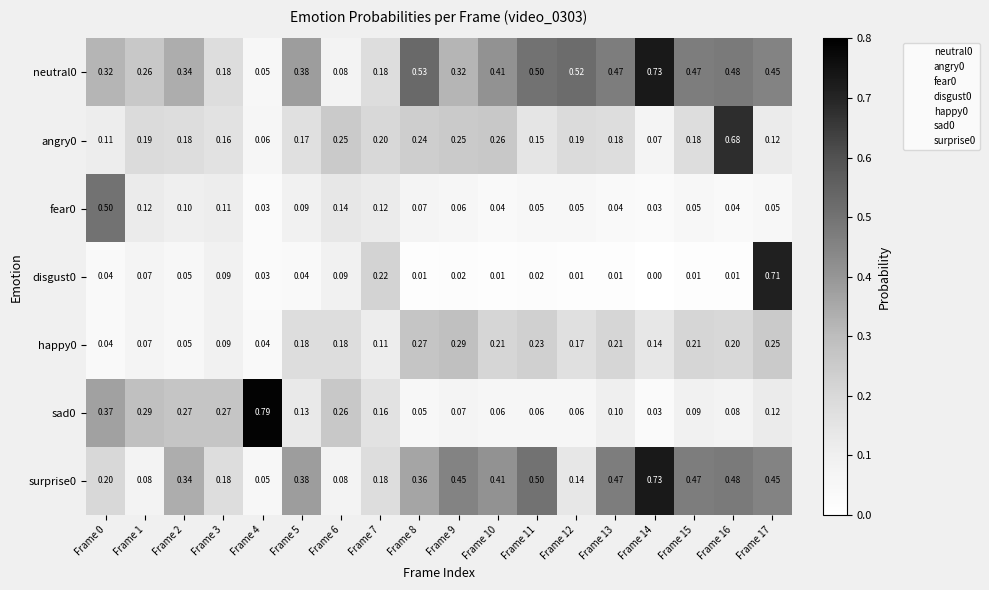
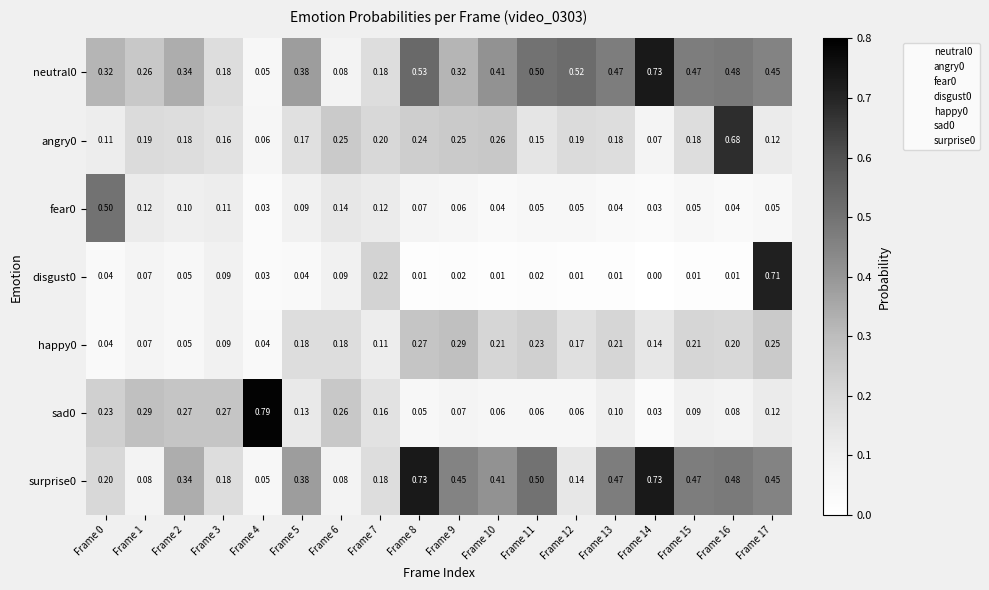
  {
    "neutral0": {
      "Frame 0": 0.32,
      "Frame 1": 0.26,
      "Frame 2": 0.34,
      "Frame 3": 0.18,
      "Frame 4": 0.05,
      "Frame 5": 0.38,
      "Frame 6": 0.08,
      "Frame 7": 0.18,
      "Frame 8": 0.53,
      "Frame 9": 0.32,
      "Frame 10": 0.41,
      "Frame 11": 0.50,
      "Frame 12": 0.52,
      "Frame 13": 0.47,
      "Frame 14": 0.73,
      "Frame 15": 0.47,
      "Frame 16": 0.48,
      "Frame 17": 0.45
    },
    "angry0": {
      "Frame 0": 0.11,
      "Frame 1": 0.19,
      "Frame 2": 0.18,
      "Frame 3": 0.16,
      "Frame 4": 0.06,
      "Frame 5": 0.17,
      "Frame 6": 0.25,
      "Frame 7": 0.20,
      "Frame 8": 0.24,
      "Frame 9": 0.25,
      "Frame 10": 0.26,
      "Frame 11": 0.15,
      "Frame 12": 0.19,
      "Frame 13": 0.18,
      "Frame 14": 0.07,
      "Frame 15": 0.18,
      "Frame 16": 0.68,
      "Frame 17": 0.12
    },
    "fear0": {
      "Frame 0": 0.50,
      "Frame 1": 0.12,
      "Frame 2": 0.10,
      "Frame 3": 0.11,
      "Frame 4": 0.03,
      "Frame 5": 0.09,
      "Frame 6": 0.14,
      "Frame 7": 0.12,
      "Frame 8": 0.07,
      "Frame 9": 0.06,
      "Frame 10": 0.04,
      "Frame 11": 0.05,
      "Frame 12": 0.05,
      "Frame 13": 0.04,
      "Frame 14": 0.03,
      "Frame 15": 0.05,
      "Frame 16": 0.04,
      "Frame 17": 0.05
    },
    "disgust0": {
      "Frame 0": 0.04,
      "Frame 1": 0.07,
      "Frame 2": 0.05,
      "Frame 3": 0.09,
      "Frame 4": 0.03,
      "Frame 5": 0.04,
      "Frame 6": 0.09,
      "Frame 7": 0.22,
      "Frame 8": 0.01,
      "Frame 9": 0.02,
      "Frame 10": 0.01,
      "Frame 11": 0.02,
      "Frame 12": 0.01,
      "Frame 13": 0.01,
      "Frame 14": 0.00,
      "Frame 15": 0.01,
      "Frame 16": 0.01,
      "Frame 17": 0.71
    },
    "happy0": {
      "Frame 0": 0.04,
      "Frame 1": 0.07,
      "Frame 2": 0.05,
      "Frame 3": 0.09,
      "Frame 4": 0.04,
      "Frame 5": 0.18,
      "Frame 6": 0.18,
      "Frame 7": 0.11,
      "Frame 8": 0.27,
      "Frame 9": 0.29,
      "Frame 10": 0.21,
      "Frame 11": 0.23,
      "Frame 12": 0.17,
      "Frame 13": 0.21,
      "Frame 14": 0.14,
      "Frame 15": 0.21,
      "Frame 16": 0.20,
      "Frame 17": 0.25
    },
    "sad0": {
-     "Frame 0": 0.37,
+     "Frame 0": 0.23,
      "Frame 1": 0.29,
      "Frame 2": 0.27,
      "Frame 3": 0.27,
      "Frame 4": 0.79,
      "Frame 5": 0.13,
      "Frame 6": 0.26,
      "Frame 7": 0.16,
      "Frame 8": 0.05,
      "Frame 9": 0.07,
      "Frame 10": 0.06,
      "Frame 11": 0.06,
      "Frame 12": 0.06,
      "Frame 13": 0.10,
      "Frame 14": 0.03,
      "Frame 15": 0.09,
      "Frame 16": 0.08,
      "Frame 17": 0.12
    },
    "surprise0": {
      "Frame 0": 0.20,
      "Frame 1": 0.08,
      "Frame 2": 0.34,
      "Frame 3": 0.18,
      "Frame 4": 0.05,
      "Frame 5": 0.38,
      "Frame 6": 0.08,
      "Frame 7": 0.18,
-     "Frame 8": 0.36,
+     "Frame 8": 0.73,
      "Frame 9": 0.45,
      "Frame 10": 0.41,
      "Frame 11": 0.50,
      "Frame 12": 0.14,
      "Frame 13": 0.47,
      "Frame 14": 0.73,
      "Frame 15": 0.47,
      "Frame 16": 0.48,
      "Frame 17": 0.45
    }
  }
